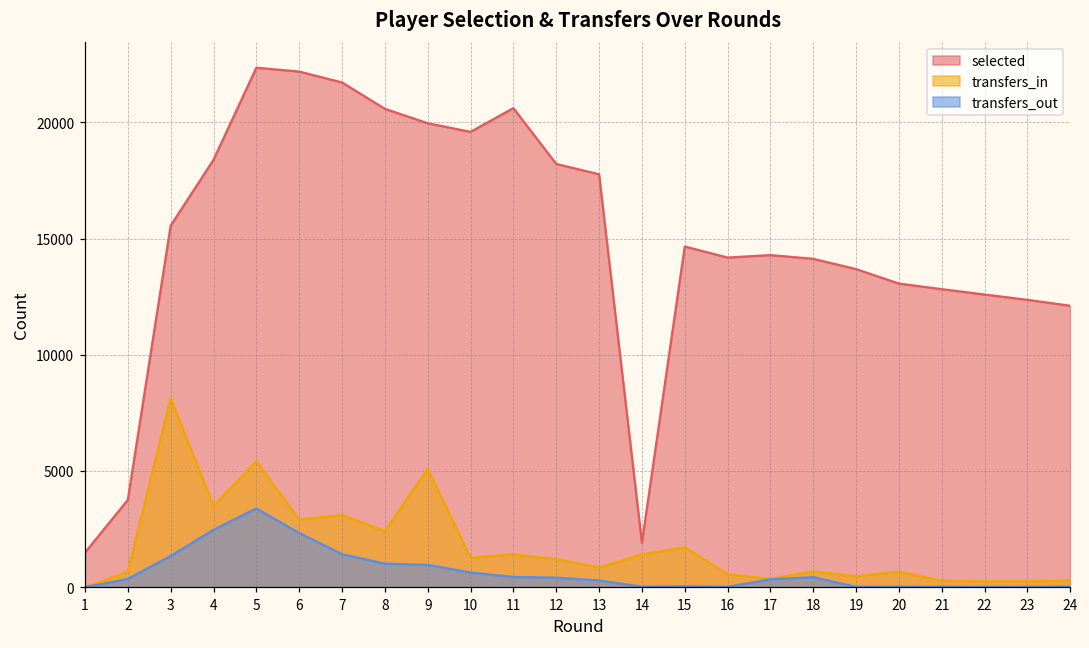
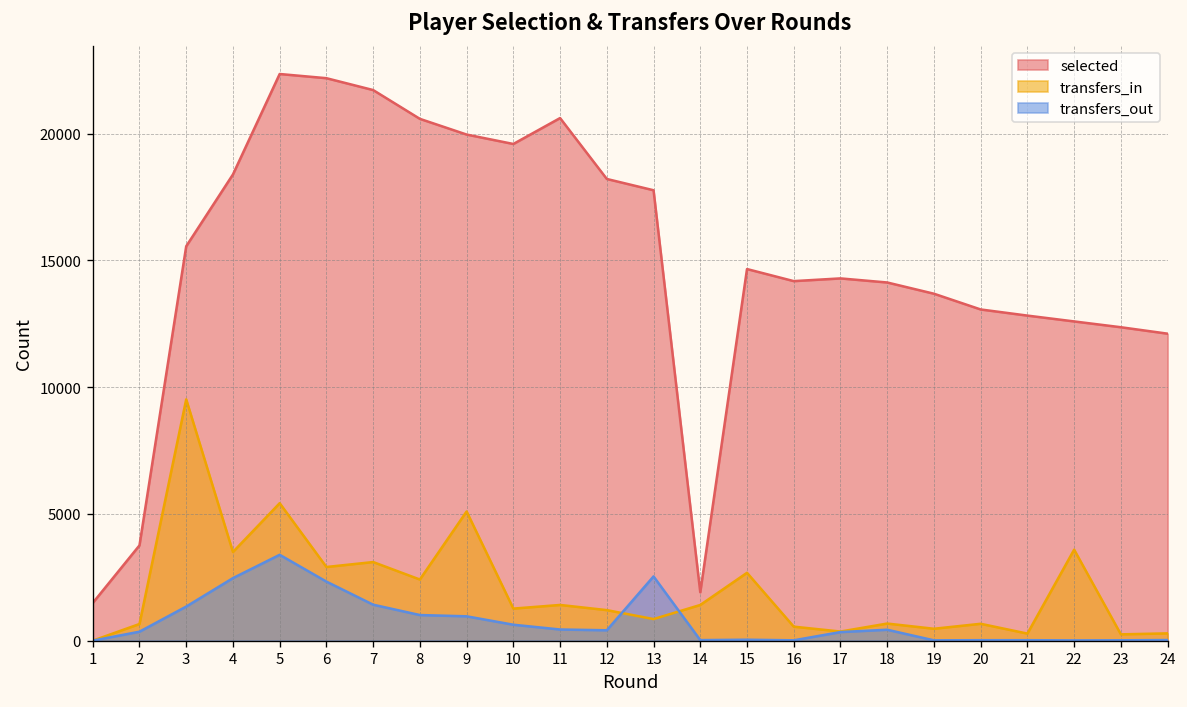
  {
    "selected": {
      "1": 1500,
      "2": 3800,
      "3": 15600,
      "4": 18400,
      "5": 22400,
      "6": 22200,
      "7": 21700,
      "8": 20600,
      "9": 20000,
      "10": 19600,
      "11": 20600,
      "12": 18200,
      "13": 17800,
      "14": 1900,
      "15": 14700,
      "16": 14200,
      "17": 14300,
      "18": 14100,
      "19": 13700,
      "20": 13100,
      "21": 12800,
      "22": 12600,
      "23": 12400,
      "24": 12100
    },
    "transfers_in": {
      "2": 700,
-     "3": 8100,
+     "3": 9500,
      "4": 3500,
      "5": 5400,
      "6": 2900,
      "7": 3100,
      "8": 2400,
      "9": 5100,
      "10": 1300,
      "11": 1400,
      "12": 1200,
      "13": 900,
      "14": 1400,
-     "15": 1700,
+     "15": 2700,
      "16": 600,
      "18": 700,
      "19": 500,
      "20": 700,
      "21": 300,
-     "22": 200,
+     "22": 3600,
      "23": 200,
      "24": 300
    },
    "transfers_out": {
      "2": 400,
      "3": 1300,
      "4": 2500,
      "5": 3400,
      "6": 2300,
      "7": 1400,
      "8": 1000,
      "9": 1000,
      "10": 600,
      "11": 400,
      "12": 400,
-     "13": 300,
+     "13": 2500,
      "14": 0,
      "15": 0,
      "16": 0,
      "18": 400,
      "19": 0,
      "20": 0,
      "21": 0,
      "22": 0,
      "23": 0,
      "24": 0
    }
  }
